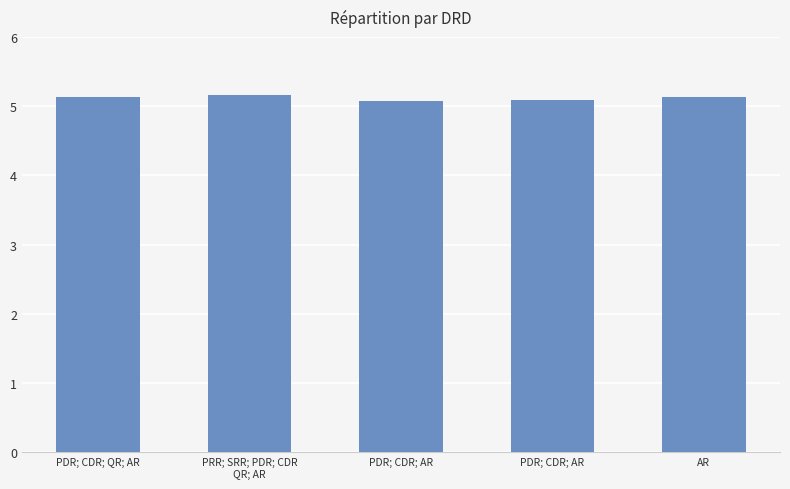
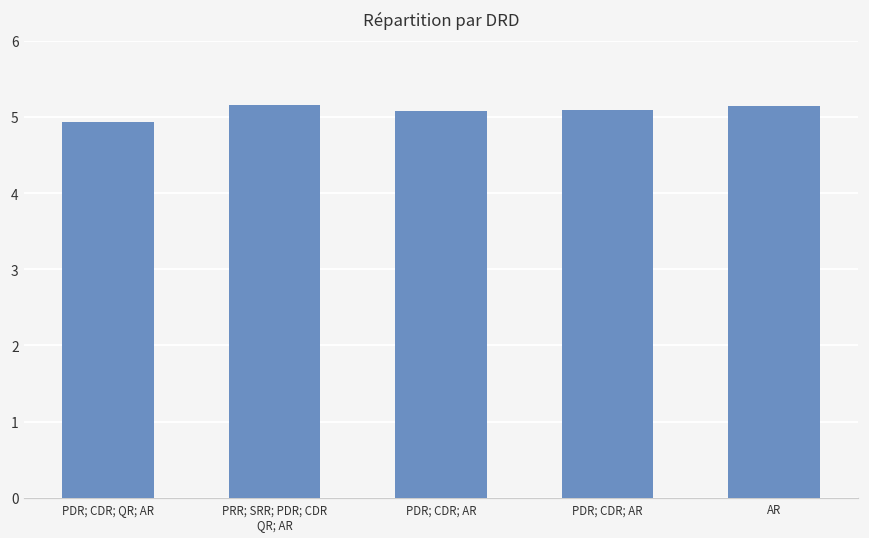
  {
-   "PDR; CDR; QR; AR": 5.1,
+   "PDR; CDR; QR; AR": 4.9,
    "PRR; SRR; PDR; CDR QR; AR": 5.2,
    "AR": 5.1
  }
